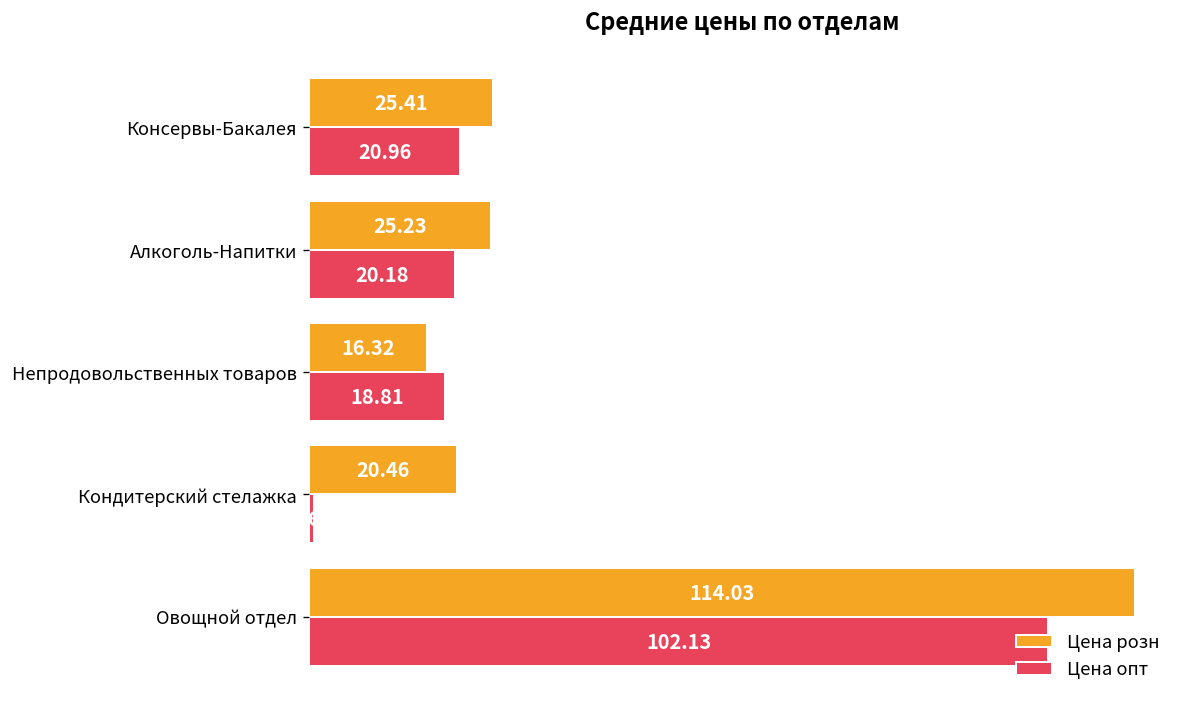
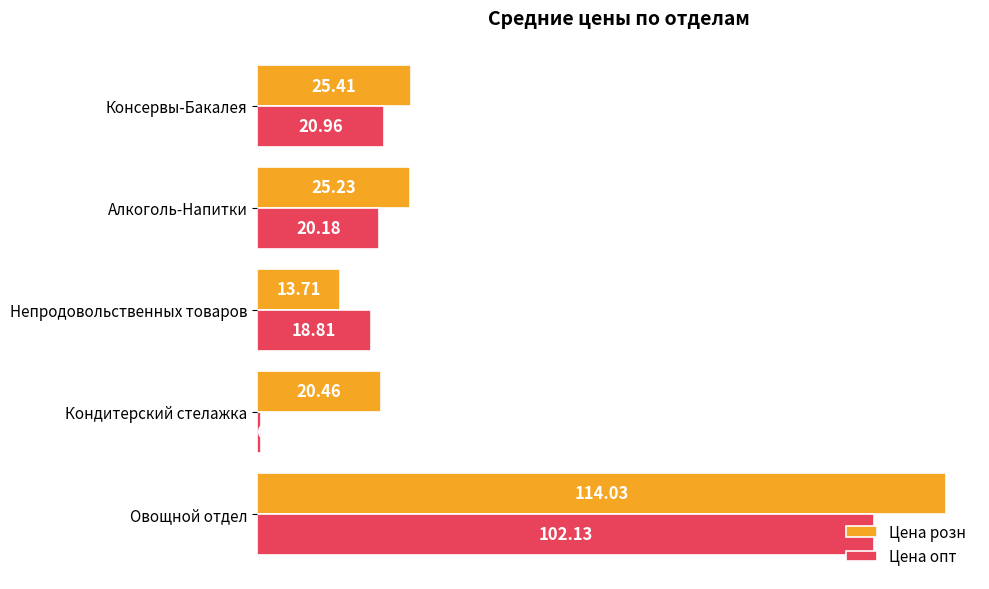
  {
    "Цена розн": {
      "Консервы-Бакалея": 25.41,
      "Алкоголь-Напитки": 25.23,
-     "Непродовольственных товаров": 16.32,
+     "Непродовольственных товаров": 13.71,
      "Кондитерский стелажка": 20.46,
      "Овощной отдел": 114.03
    },
    "Цена опт": {
      "Консервы-Бакалея": 20.96,
      "Алкоголь-Напитки": 20.18,
      "Непродовольственных товаров": 18.81,
      "Овощной отдел": 102.13
    }
  }
